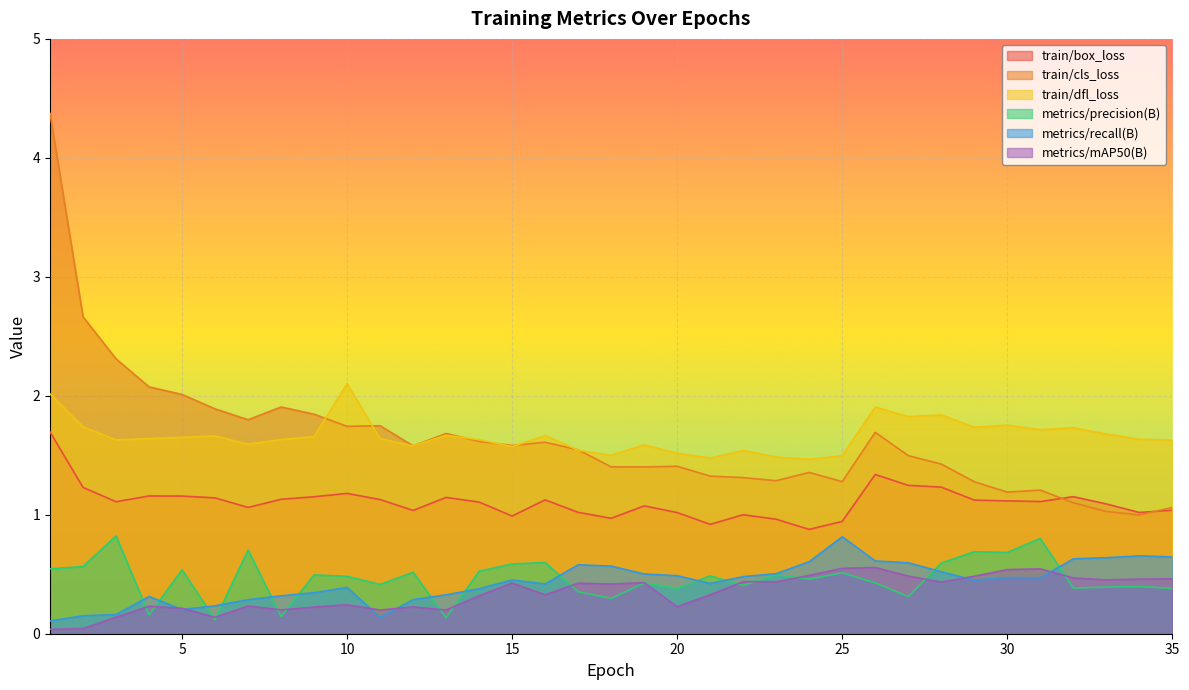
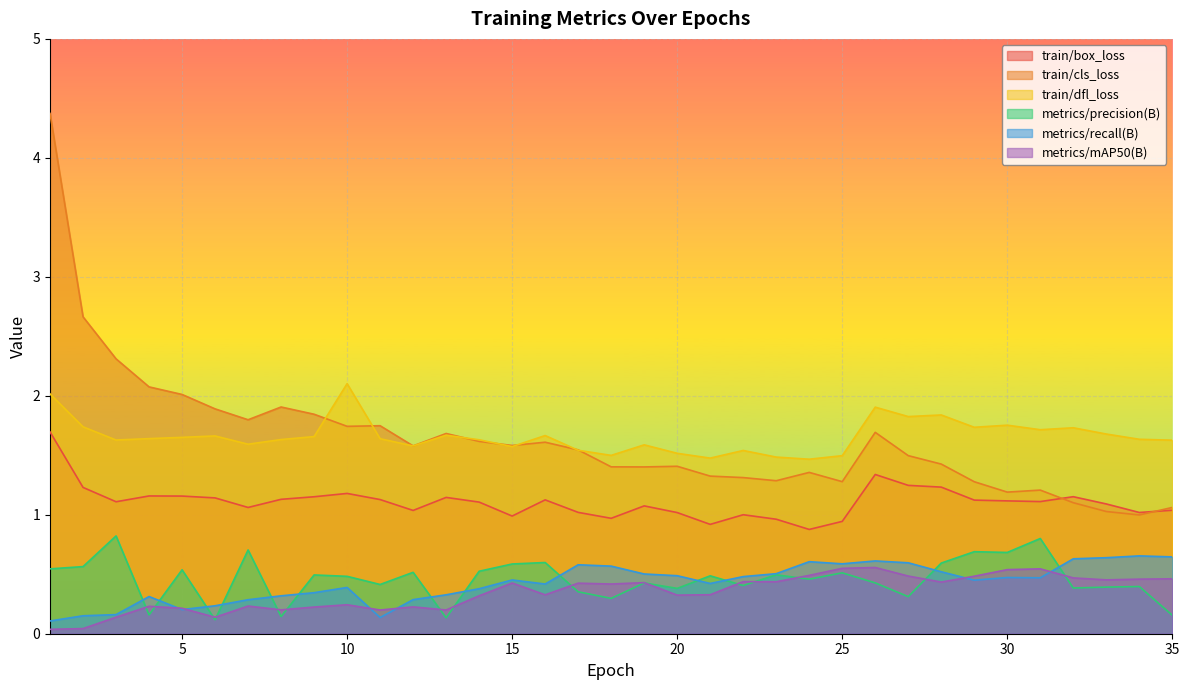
  {
    "train/dfl_loss": {
      "5": 1.65,
      "10": 2.10,
      "20": 1.52,
      "25": 1.50,
      "30": 1.75,
      "35": 1.63
    },
    "metrics/precision(B)": {
      "5": 0.54,
      "10": 0.48,
      "15": 0.59,
      "20": 0.38,
      "25": 0.51,
      "30": 0.68,
-     "35": 0.38
+     "35": 0.16
    },
    "metrics/recall(B)": {
      "10": 0.39,
      "15": 0.45,
      "20": 0.49,
-     "25": 0.81,
+     "25": 0.59,
      "30": 0.47,
      "35": 0.65
    },
    "metrics/mAP50(B)": {
      "10": 0.24,
      "15": 0.43,
-     "20": 0.23,
+     "20": 0.32,
      "25": 0.55,
      "30": 0.54,
      "35": 0.46
    }
  }
